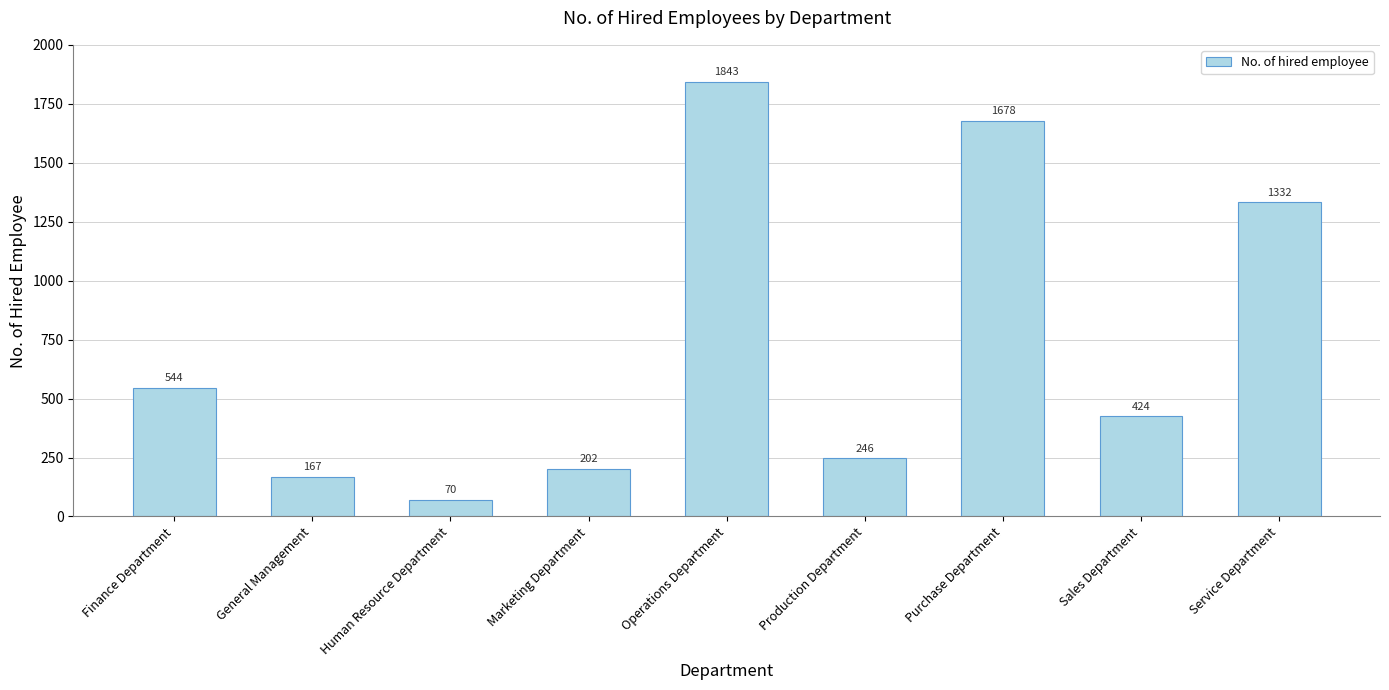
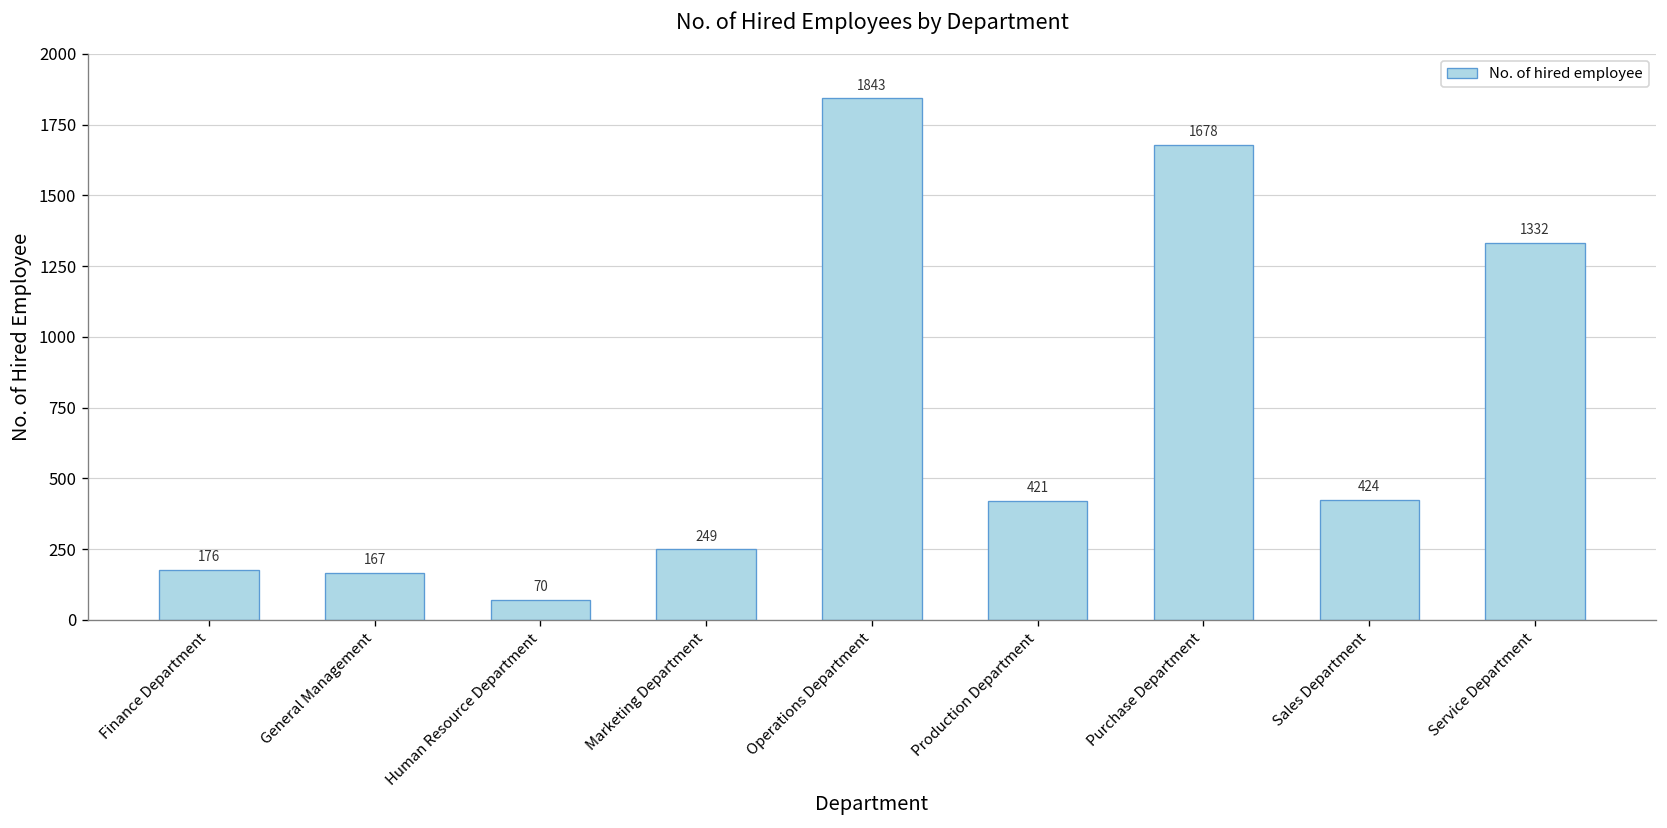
  {
-   "Finance Department": 544,
+   "Finance Department": 176,
    "General Management": 167,
    "Human Resource Department": 70,
-   "Marketing Department": 202,
+   "Marketing Department": 249,
    "Operations Department": 1843,
-   "Production Department": 246,
+   "Production Department": 421,
    "Purchase Department": 1678,
    "Sales Department": 424,
    "Service Department": 1332
  }
